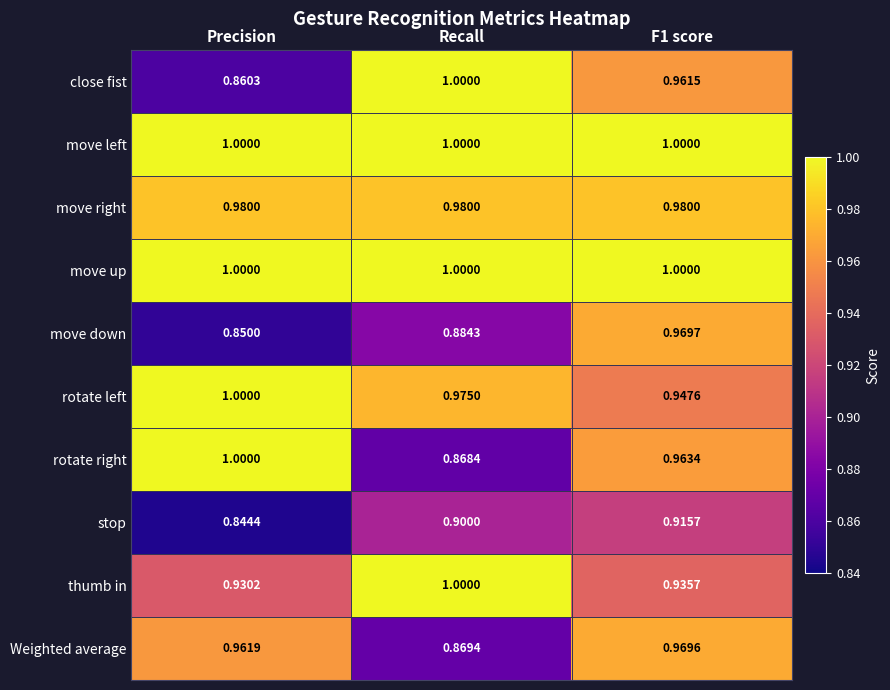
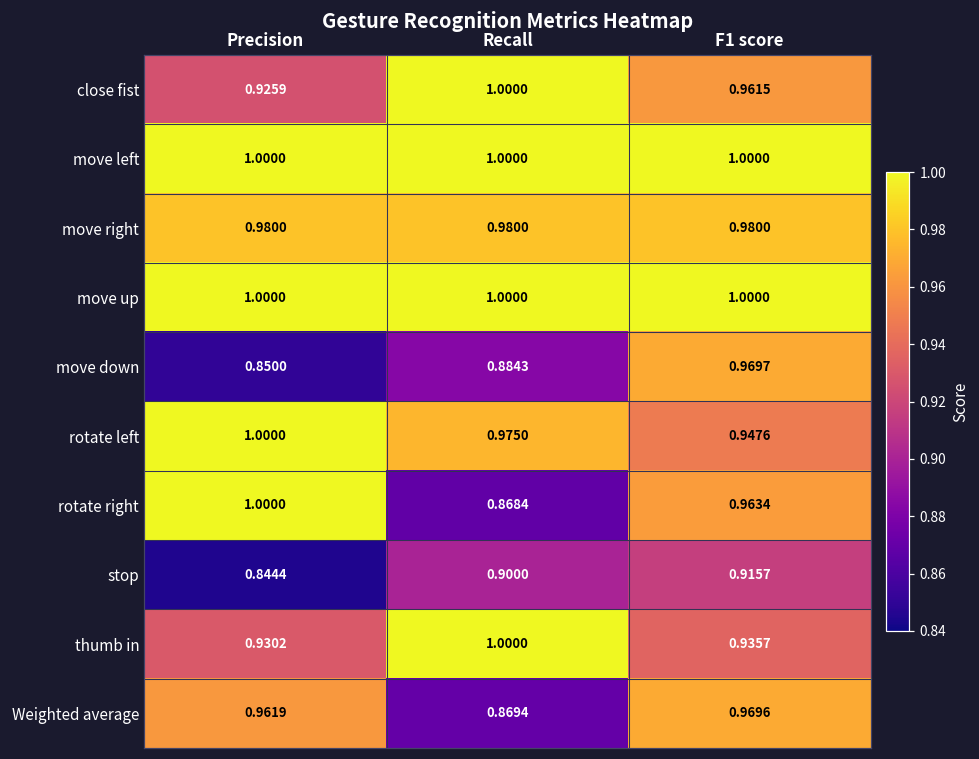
  {
    "close fist": {
-     "Precision": 0.8603,
+     "Precision": 0.9259,
      "Recall": 1.0000,
      "F1 score": 0.9615
    },
    "move left": {
      "Precision": 1.0000,
      "Recall": 1.0000,
      "F1 score": 1.0000
    },
    "move right": {
      "Precision": 0.9800,
      "Recall": 0.9800,
      "F1 score": 0.9800
    },
    "move up": {
      "Precision": 1.0000,
      "Recall": 1.0000,
      "F1 score": 1.0000
    },
    "move down": {
      "Precision": 0.8500,
      "Recall": 0.8843,
      "F1 score": 0.9697
    },
    "rotate left": {
      "Precision": 1.0000,
      "Recall": 0.9750,
      "F1 score": 0.9476
    },
    "rotate right": {
      "Precision": 1.0000,
      "Recall": 0.8684,
      "F1 score": 0.9634
    },
    "stop": {
      "Precision": 0.8444,
      "Recall": 0.9000,
      "F1 score": 0.9157
    },
    "thumb in": {
      "Precision": 0.9302,
      "Recall": 1.0000,
      "F1 score": 0.9357
    },
    "Weighted average": {
      "Precision": 0.9619,
      "Recall": 0.8694,
      "F1 score": 0.9696
    }
  }
